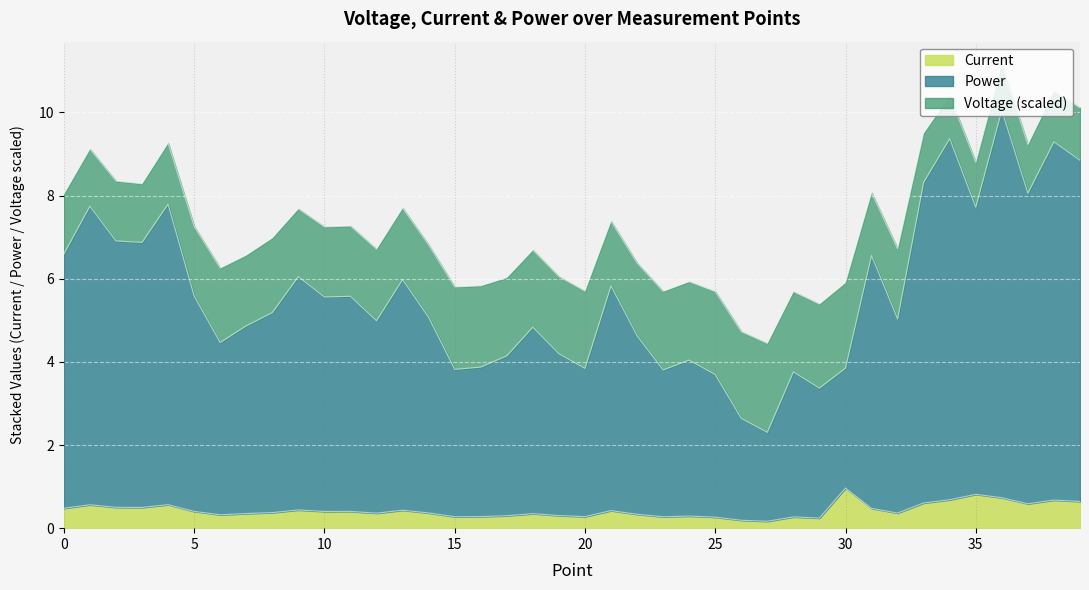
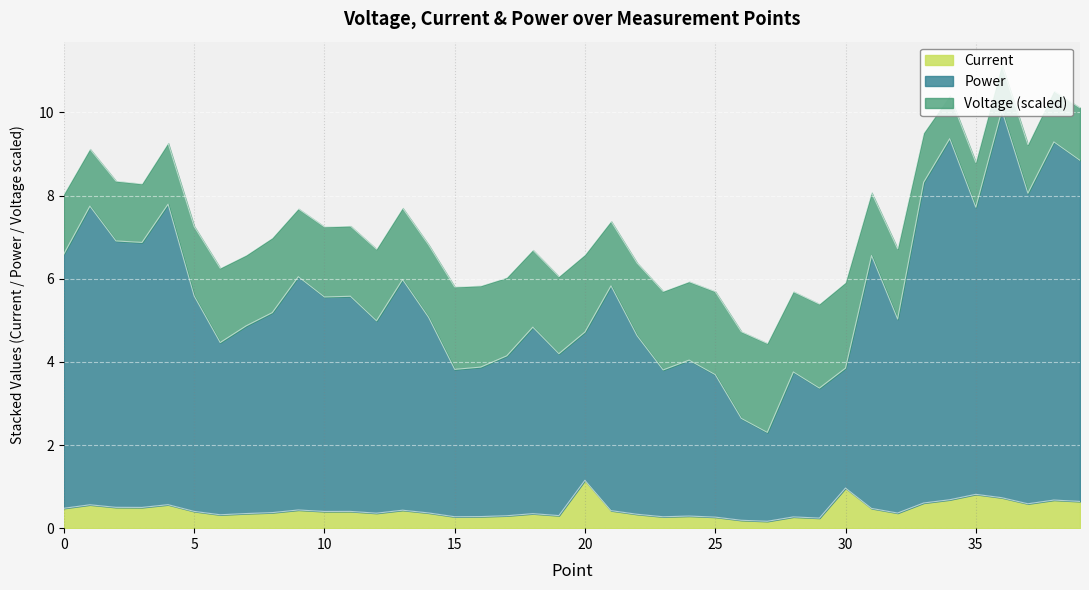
  {
    "Current": {
      "0": 0.5,
      "5": 0.4,
      "10": 0.4,
      "15": 0.3,
-     "20": 0.3,
+     "20": 1.2,
      "25": 0.3,
      "30": 1.0,
      "35": 0.8
    }
  }
